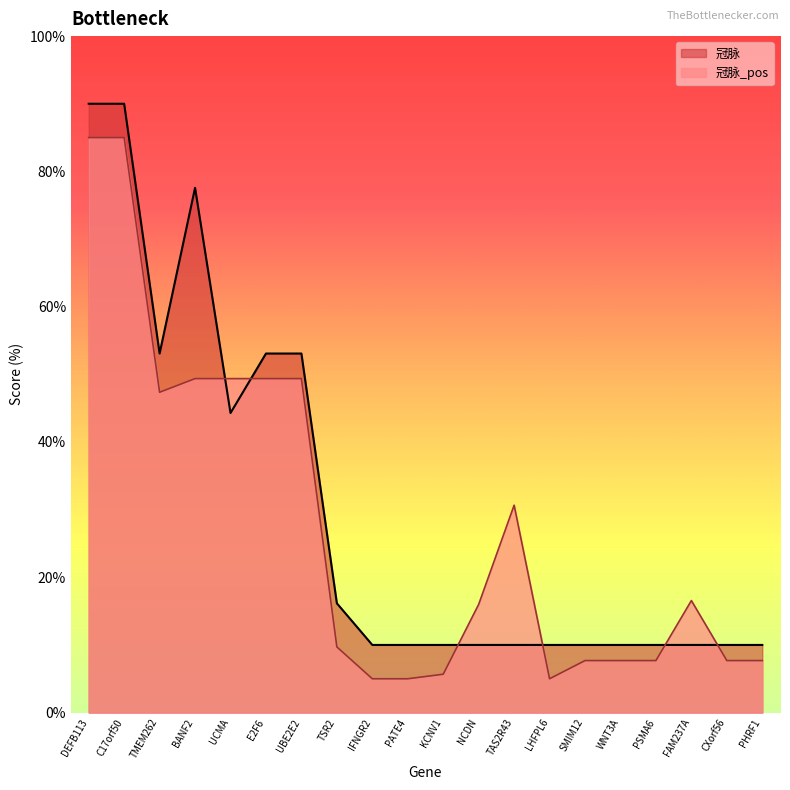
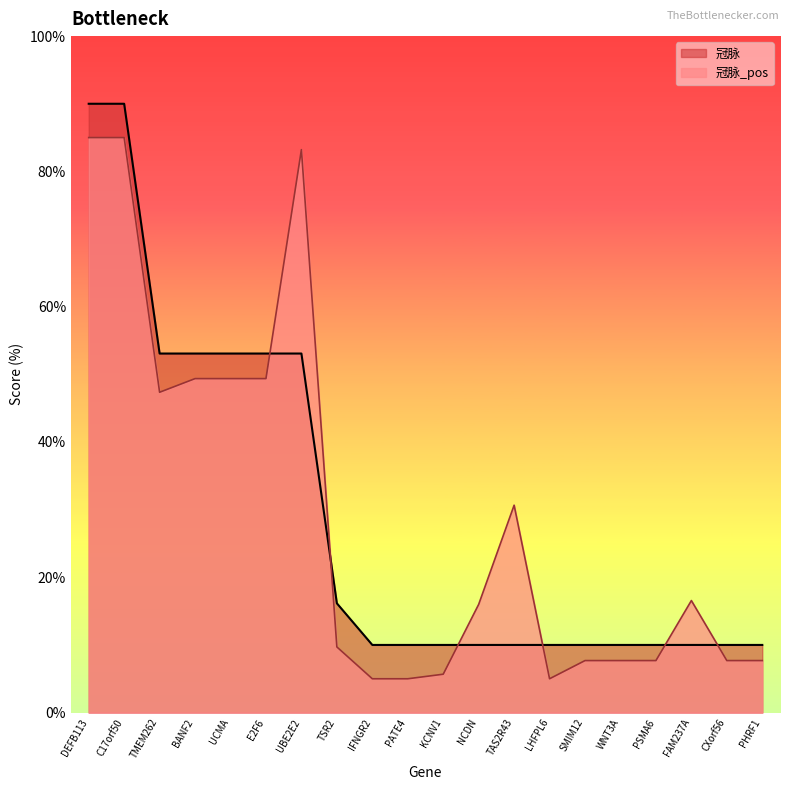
  {
    "冠脉": {
      "DEFB113": "90%",
      "C17orf50": "90%",
      "TMEM262": "53%",
-     "BANF2": "78%",
-     "UCMA": "44%",
+     "BANF2": "53%",
+     "UCMA": "53%",
      "E2F6": "53%",
      "UBE2E2": "53%",
      "TSR2": "16%",
      "IFNGR2": "10%",
      "PATE4": "10%",
      "KCNV1": "10%",
      "NCDN": "10%",
      "TAS2R43": "10%",
      "LHFPL6": "10%",
      "SMIM12": "10%",
      "WNT3A": "10%",
      "PSMA6": "10%",
      "FAM237A": "10%",
      "CXorf56": "10%",
      "PHRF1": "10%"
    },
    "冠脉_pos": {
      "DEFB113": "85%",
      "C17orf50": "85%",
      "TMEM262": "47%",
      "BANF2": "49%",
      "UCMA": "49%",
      "E2F6": "49%",
-     "UBE2E2": "49%",
+     "UBE2E2": "83%",
      "TSR2": "10%",
      "IFNGR2": "5%",
      "PATE4": "5%",
      "KCNV1": "6%",
      "NCDN": "16%",
      "TAS2R43": "31%",
      "LHFPL6": "5%",
      "SMIM12": "8%",
      "WNT3A": "8%",
      "PSMA6": "8%",
      "FAM237A": "17%",
      "CXorf56": "8%",
      "PHRF1": "8%"
    }
  }
